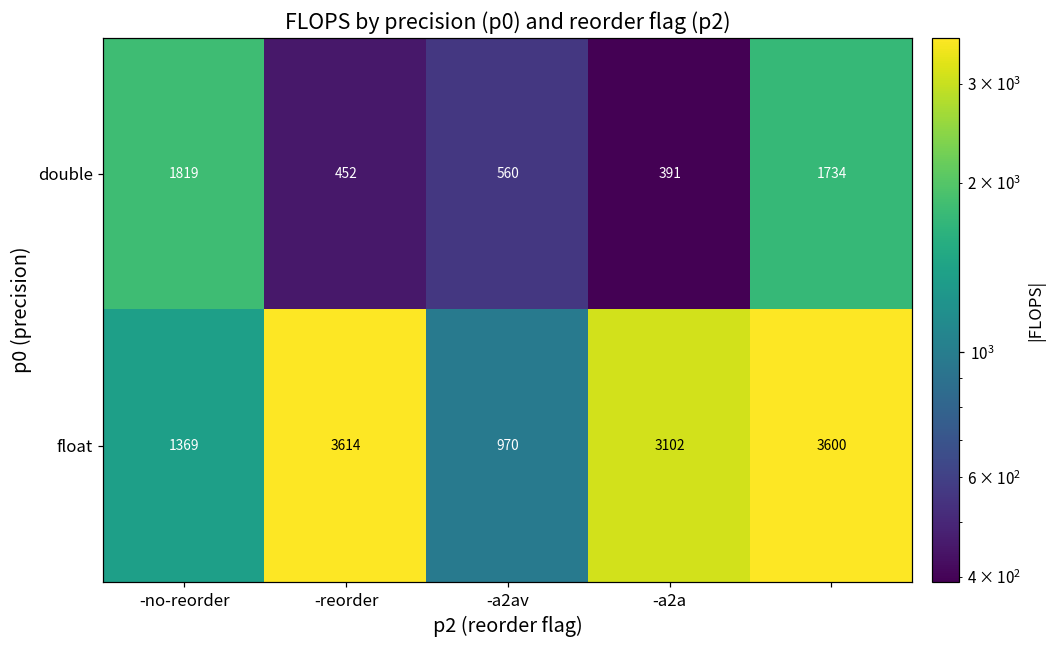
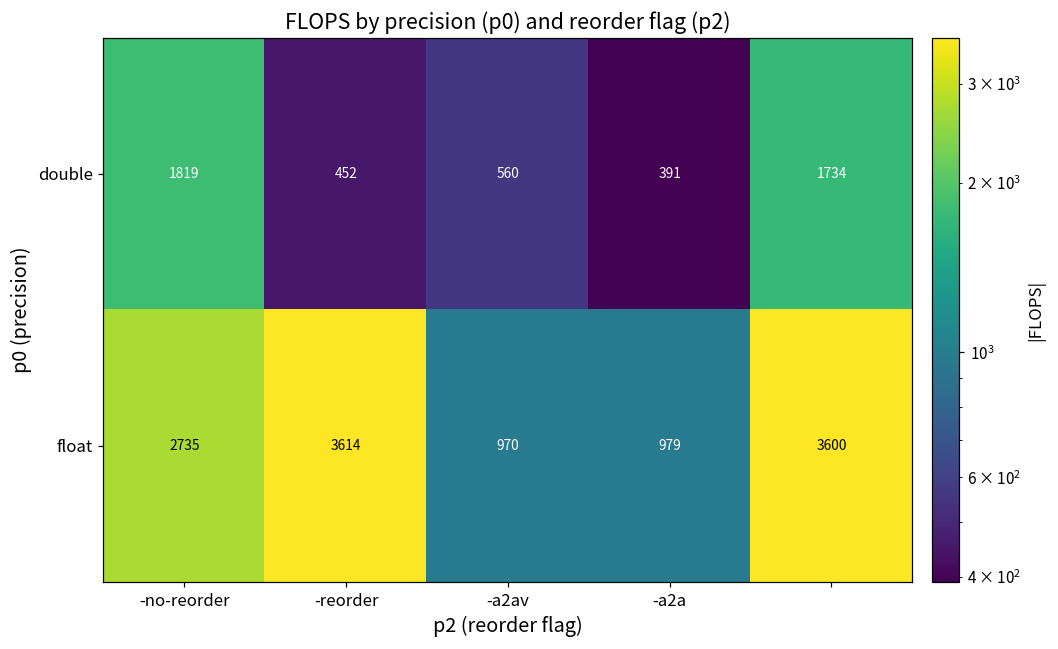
  {
    "double": {
      "-no-reorder": 1819,
      "-reorder": 452,
      "-a2av": 560,
      "-a2a": 391
    },
    "float": {
-     "-no-reorder": 1369,
+     "-no-reorder": 2735,
      "-reorder": 3614,
      "-a2av": 970,
-     "-a2a": 3102
+     "-a2a": 979
    }
  }
